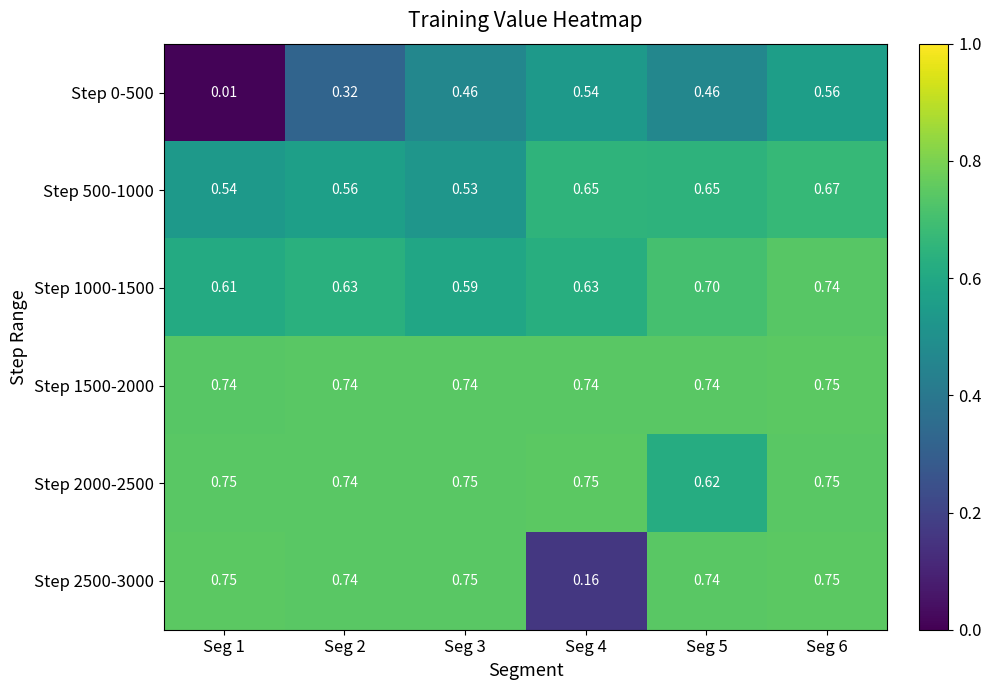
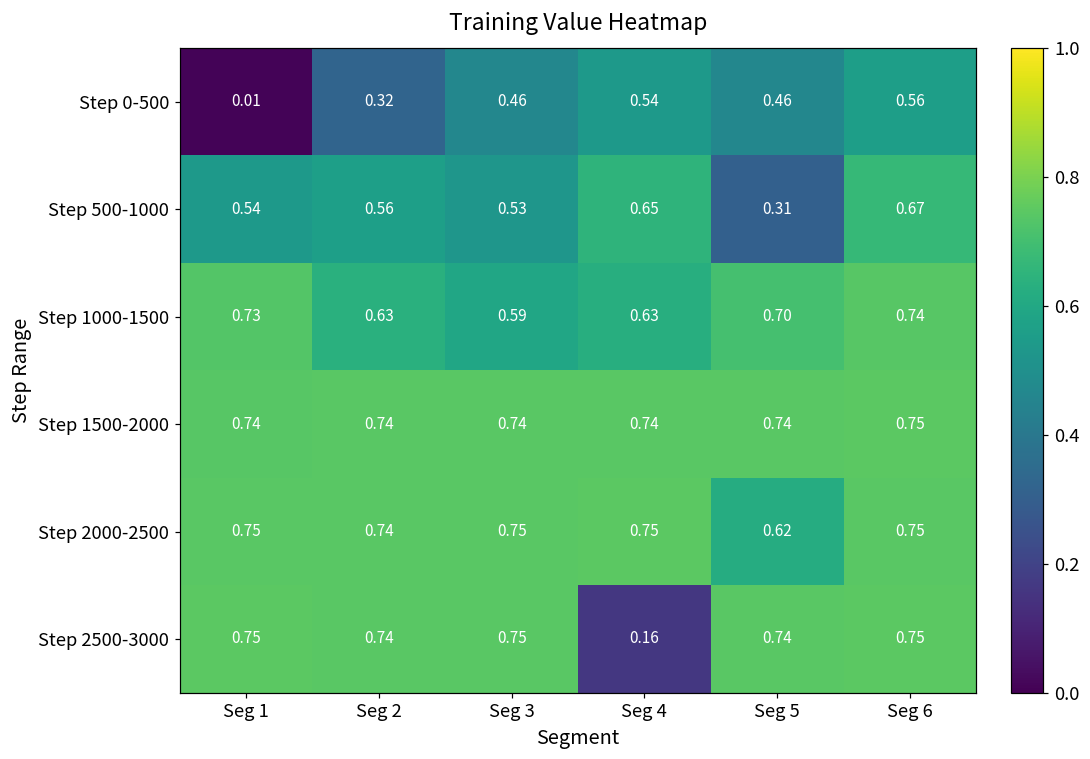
  {
    "Step 0-500": {
      "Seg 1": 0.01,
      "Seg 2": 0.32,
      "Seg 3": 0.46,
      "Seg 4": 0.54,
      "Seg 5": 0.46,
      "Seg 6": 0.56
    },
    "Step 500-1000": {
      "Seg 1": 0.54,
      "Seg 2": 0.56,
      "Seg 3": 0.53,
      "Seg 4": 0.65,
-     "Seg 5": 0.65,
+     "Seg 5": 0.31,
      "Seg 6": 0.67
    },
    "Step 1000-1500": {
-     "Seg 1": 0.61,
+     "Seg 1": 0.73,
      "Seg 2": 0.63,
      "Seg 3": 0.59,
      "Seg 4": 0.63,
      "Seg 5": 0.70,
      "Seg 6": 0.74
    },
    "Step 1500-2000": {
      "Seg 1": 0.74,
      "Seg 2": 0.74,
      "Seg 3": 0.74,
      "Seg 4": 0.74,
      "Seg 5": 0.74,
      "Seg 6": 0.75
    },
    "Step 2000-2500": {
      "Seg 1": 0.75,
      "Seg 2": 0.74,
      "Seg 3": 0.75,
      "Seg 4": 0.75,
      "Seg 5": 0.62,
      "Seg 6": 0.75
    },
    "Step 2500-3000": {
      "Seg 1": 0.75,
      "Seg 2": 0.74,
      "Seg 3": 0.75,
      "Seg 4": 0.16,
      "Seg 5": 0.74,
      "Seg 6": 0.75
    }
  }
